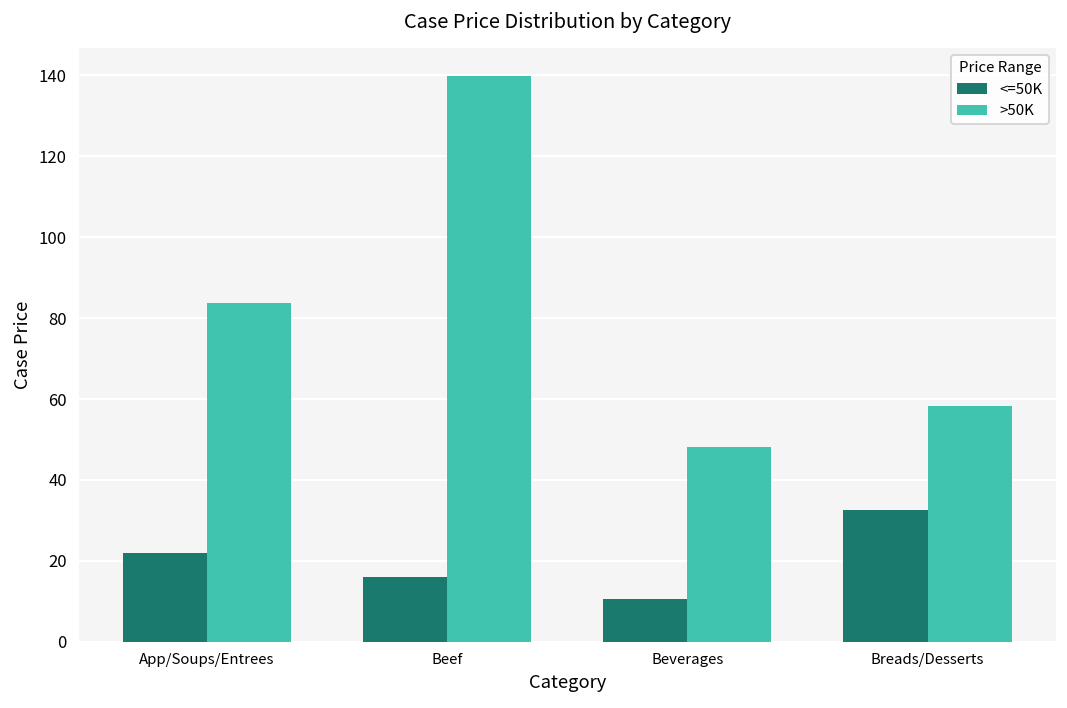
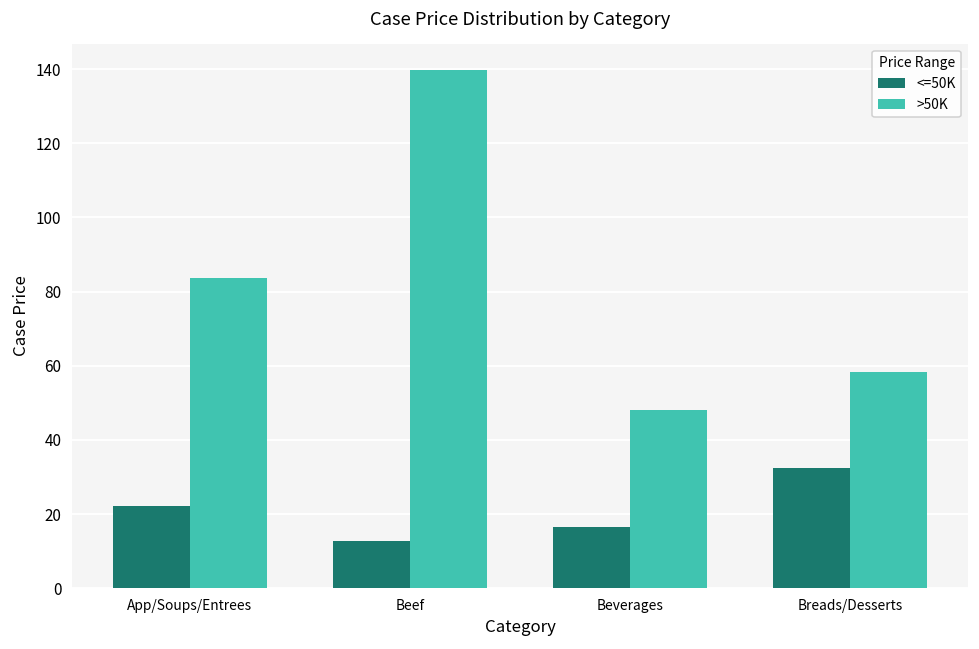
  {
    "<=50K": {
      "App/Soups/Entrees": 22,
-     "Beef": 16,
-     "Beverages": 11,
+     "Beef": 13,
+     "Beverages": 16,
      "Breads/Desserts": 32
    },
    ">50K": {
      "App/Soups/Entrees": 84,
      "Beef": 140,
      "Beverages": 48,
      "Breads/Desserts": 58
    }
  }
